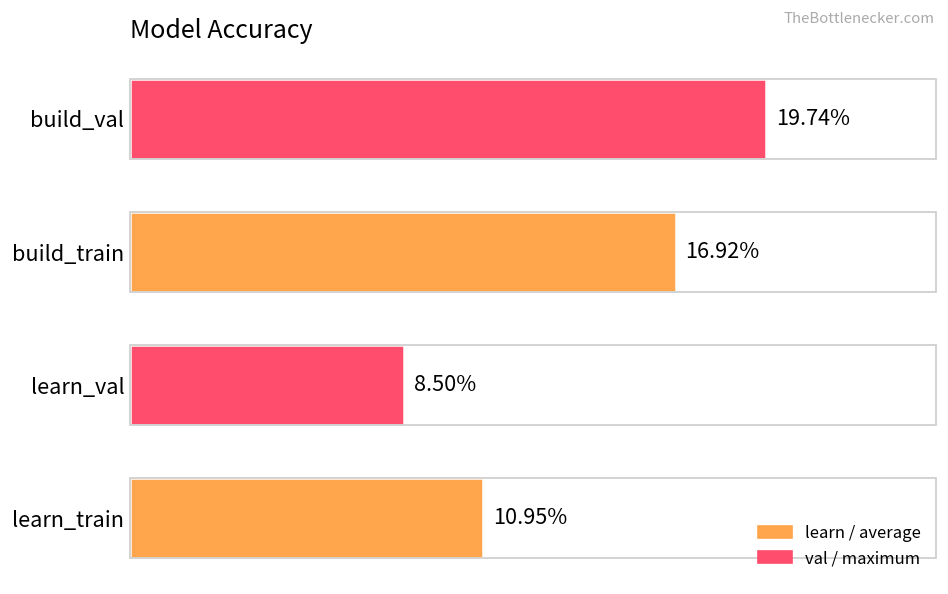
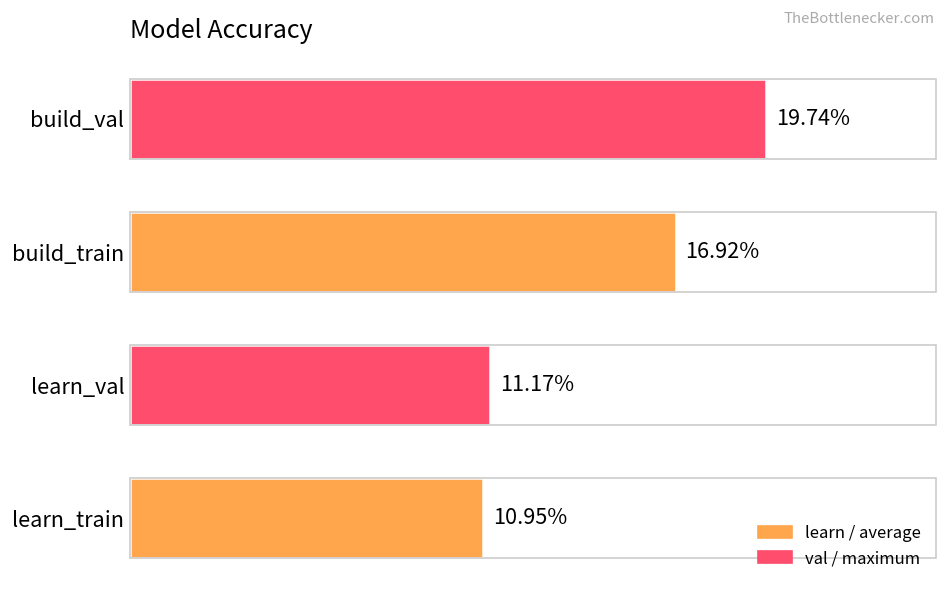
  {
    "build_val": "19.74%",
    "build_train": "16.92%",
-   "learn_val": "8.50%",
+   "learn_val": "11.17%",
    "learn_train": "10.95%"
  }
